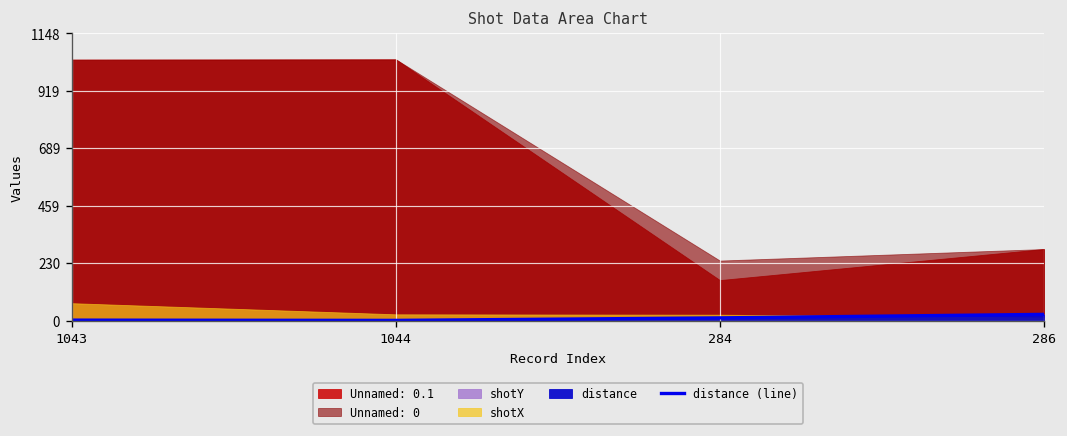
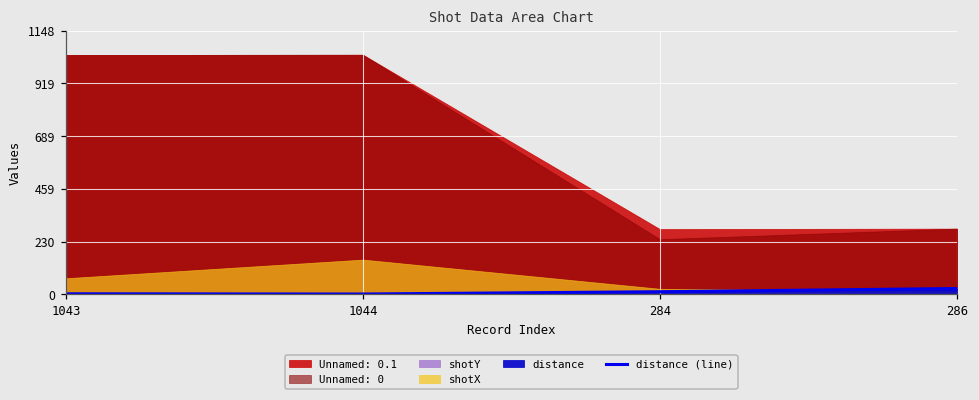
  {
    "Unnamed: 0.1": {
-     "284": 160
+     "284": 280
    },
    "Unnamed: 0": {
      "284": 240
    },
    "shotX": {
      "1043": 70,
-     "1044": 30,
+     "1044": 150,
      "286": 10
    }
  }
